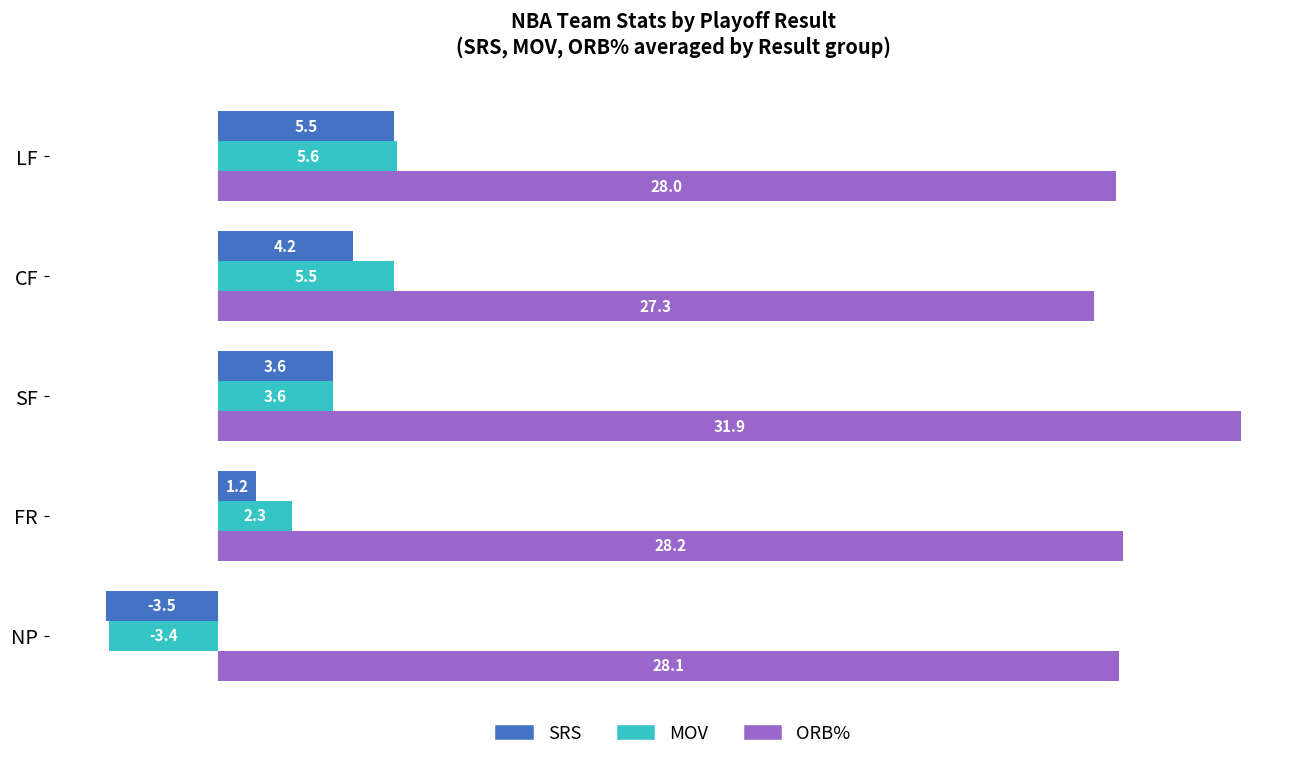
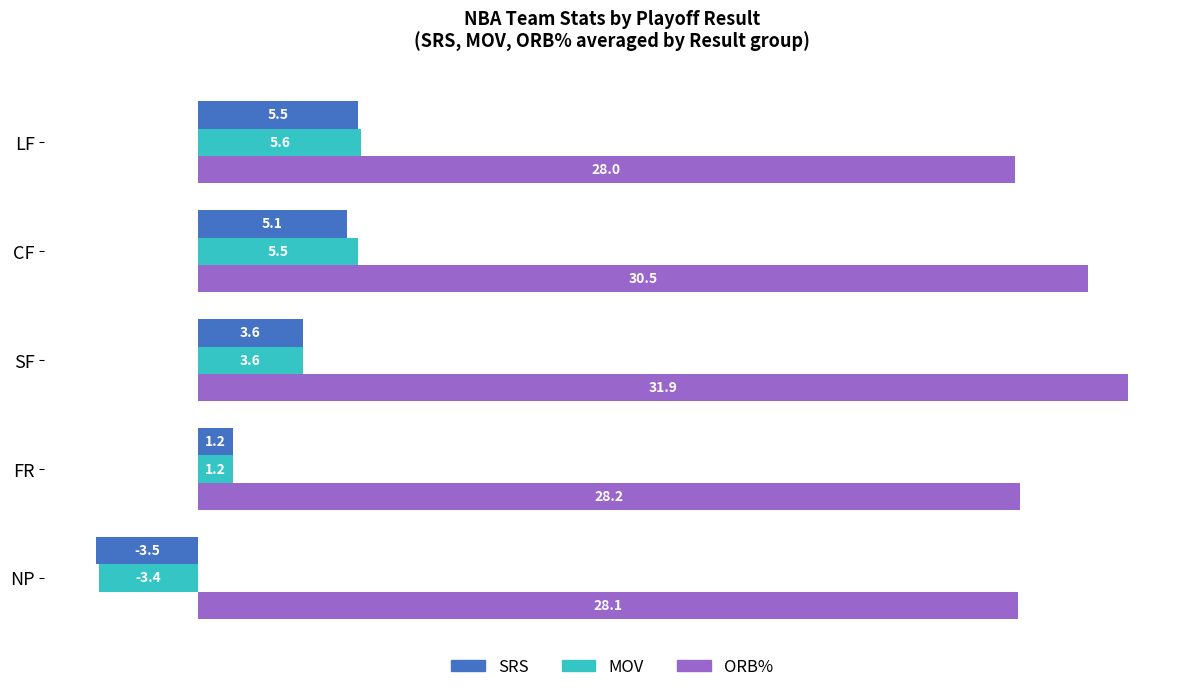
  {
    "SRS": {
      "LF": 5.5,
-     "CF": 4.2,
+     "CF": 5.1,
      "SF": 3.6,
      "FR": 1.2,
      "NP": -3.5
    },
    "MOV": {
      "LF": 5.6,
      "CF": 5.5,
      "SF": 3.6,
-     "FR": 2.3,
+     "FR": 1.2,
      "NP": -3.4
    },
    "ORB%": {
      "LF": 28.0,
-     "CF": 27.3,
+     "CF": 30.5,
      "SF": 31.9,
      "FR": 28.2,
      "NP": 28.1
    }
  }
